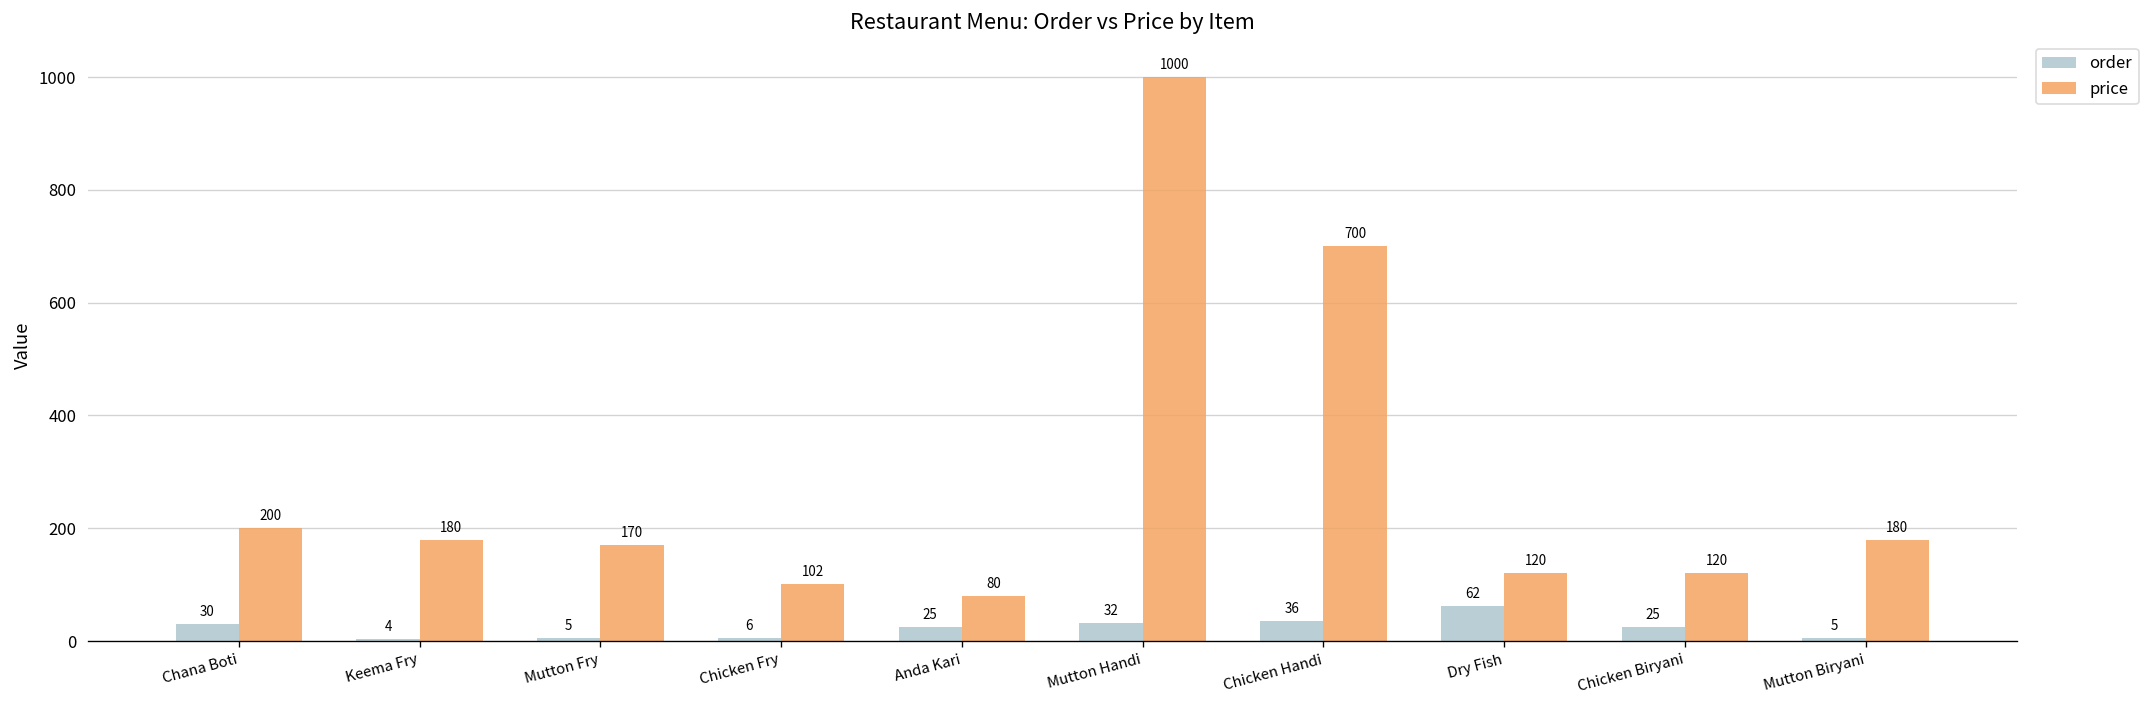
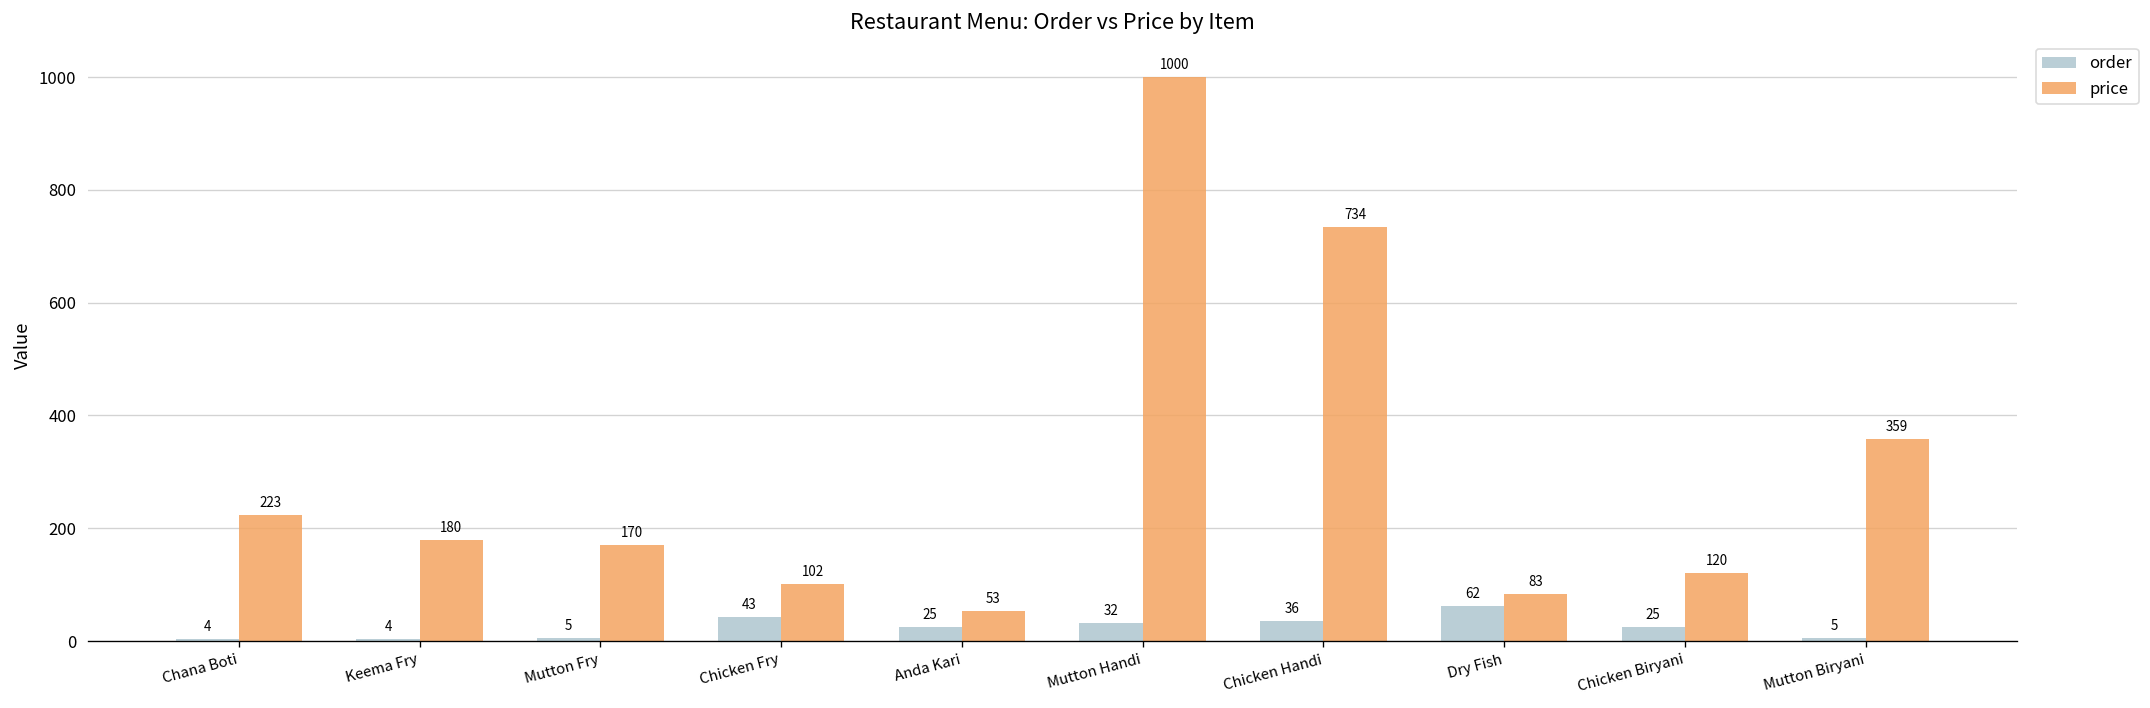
  {
    "order": {
-     "Chana Boti": 30,
+     "Chana Boti": 4,
      "Keema Fry": 4,
      "Mutton Fry": 5,
-     "Chicken Fry": 6,
+     "Chicken Fry": 43,
      "Anda Kari": 25,
      "Mutton Handi": 32,
      "Chicken Handi": 36,
      "Dry Fish": 62,
      "Chicken Biryani": 25,
      "Mutton Biryani": 5
    },
    "price": {
-     "Chana Boti": 200,
+     "Chana Boti": 223,
      "Keema Fry": 180,
      "Mutton Fry": 170,
      "Chicken Fry": 102,
-     "Anda Kari": 80,
+     "Anda Kari": 53,
      "Mutton Handi": 1000,
-     "Chicken Handi": 700,
-     "Dry Fish": 120,
+     "Chicken Handi": 734,
+     "Dry Fish": 83,
      "Chicken Biryani": 120,
-     "Mutton Biryani": 180
+     "Mutton Biryani": 359
    }
  }
